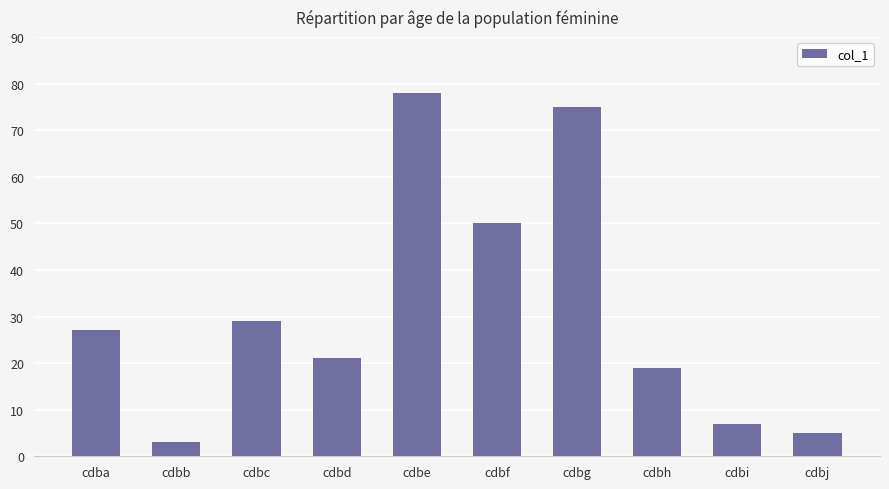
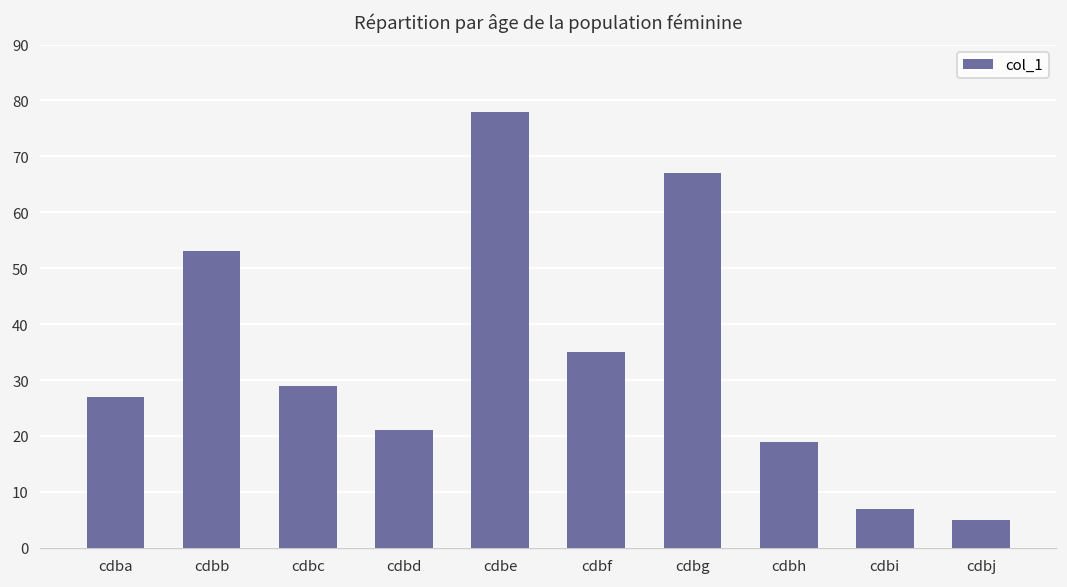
  {
    "cdba": 27,
-   "cdbb": 3,
+   "cdbb": 53,
    "cdbc": 29,
    "cdbd": 21,
    "cdbe": 78,
-   "cdbf": 50,
-   "cdbg": 75,
+   "cdbf": 35,
+   "cdbg": 67,
    "cdbh": 19,
    "cdbi": 7,
    "cdbj": 5
  }
